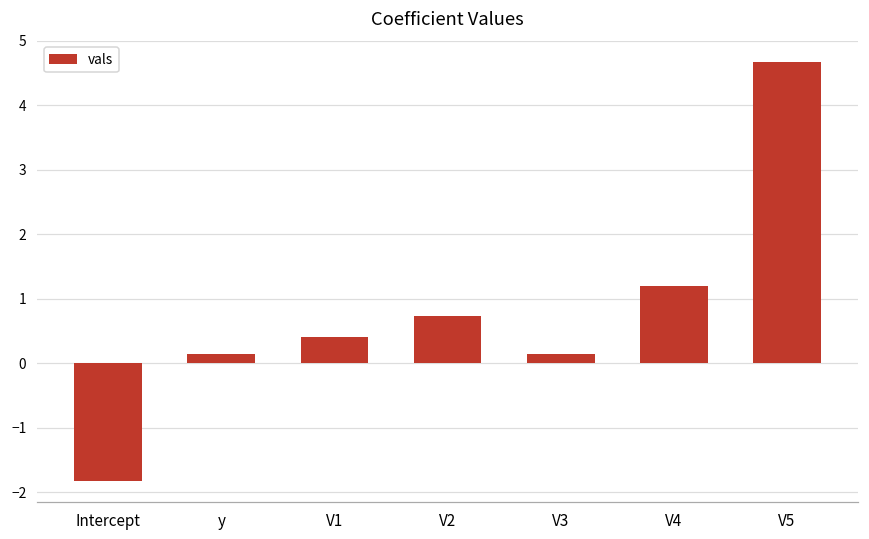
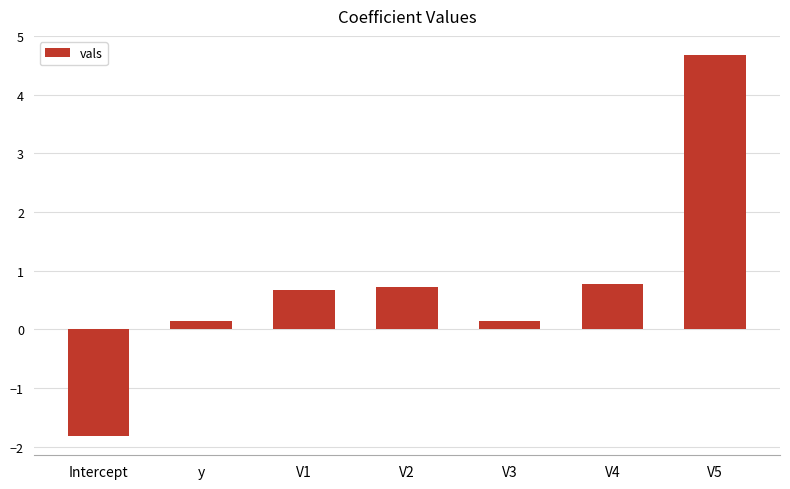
  {
    "Intercept": -1.8,
    "y": 0.2,
-   "V1": 0.4,
+   "V1": 0.7,
    "V2": 0.7,
    "V3": 0.2,
-   "V4": 1.2,
+   "V4": 0.8,
    "V5": 4.7
  }
